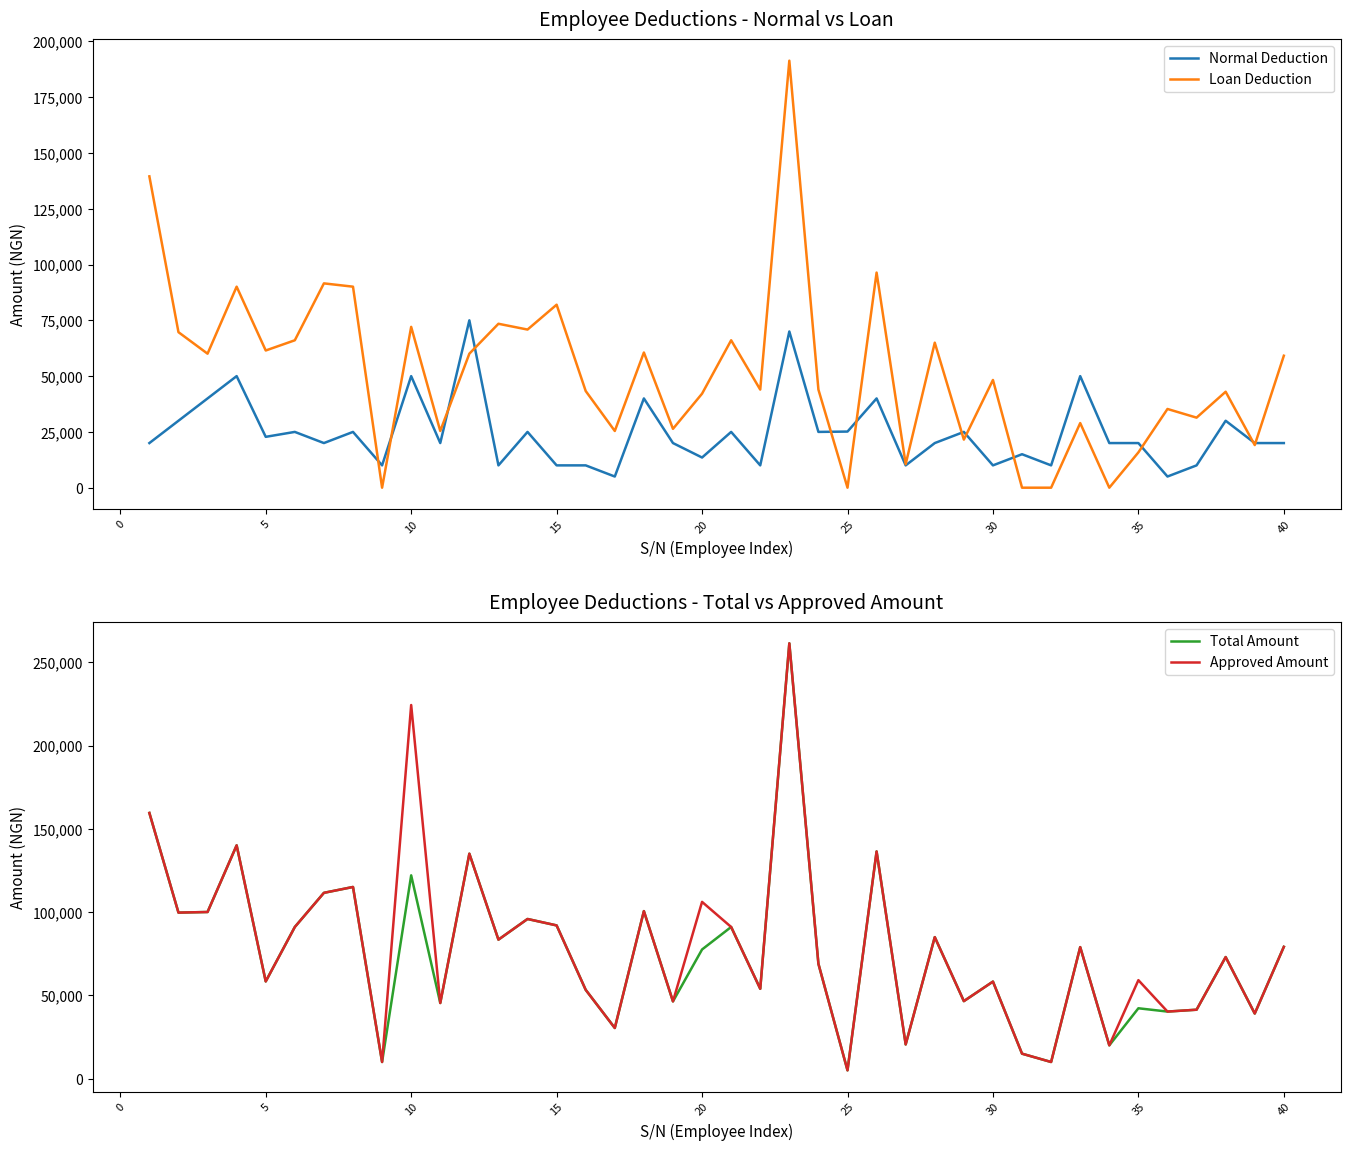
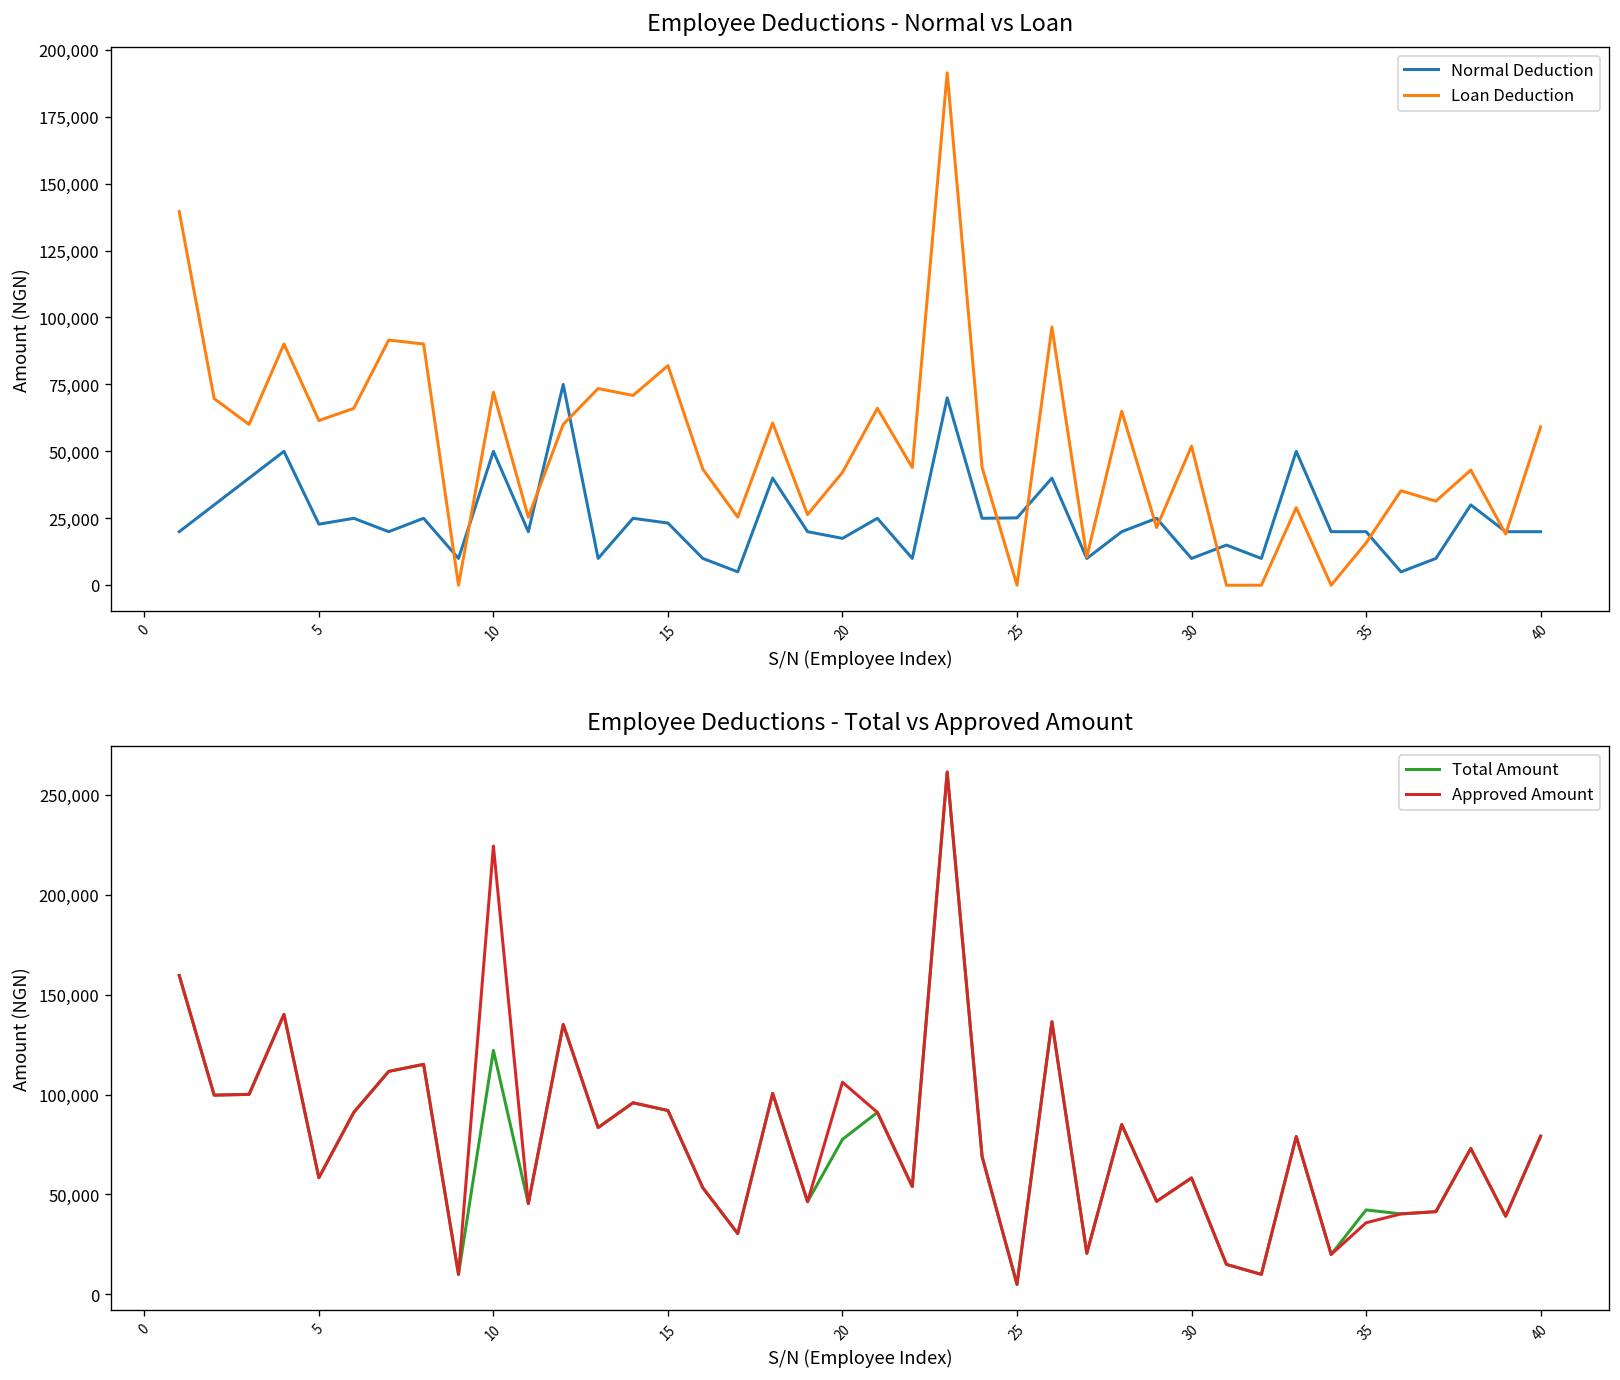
  {
    "Employee Deductions - Normal vs Loan": {
      "Normal Deduction": {
        "5": "23,000",
        "10": "50,000",
-       "15": "10,000",
-       "20": "14,000",
+       "15": "23,000",
+       "20": "18,000",
        "25": "25,000",
        "30": "10,000",
        "35": "20,000",
        "40": "20,000"
      },
      "Loan Deduction": {
        "5": "61,000",
        "10": "72,000",
        "15": "82,000",
        "20": "42,000",
        "25": "0",
-       "30": "48,000",
+       "30": "52,000",
        "35": "16,000",
        "40": "59,000"
      }
    },
    "Employee Deductions - Total vs Approved Amount": {
      "Total Amount": {
        "10": "122,000",
        "20": "78,000",
        "35": "42,000"
      },
      "Approved Amount": {
        "10": "224,000",
        "20": "106,000",
-       "35": "59,000"
+       "35": "36,000"
      }
    }
  }
